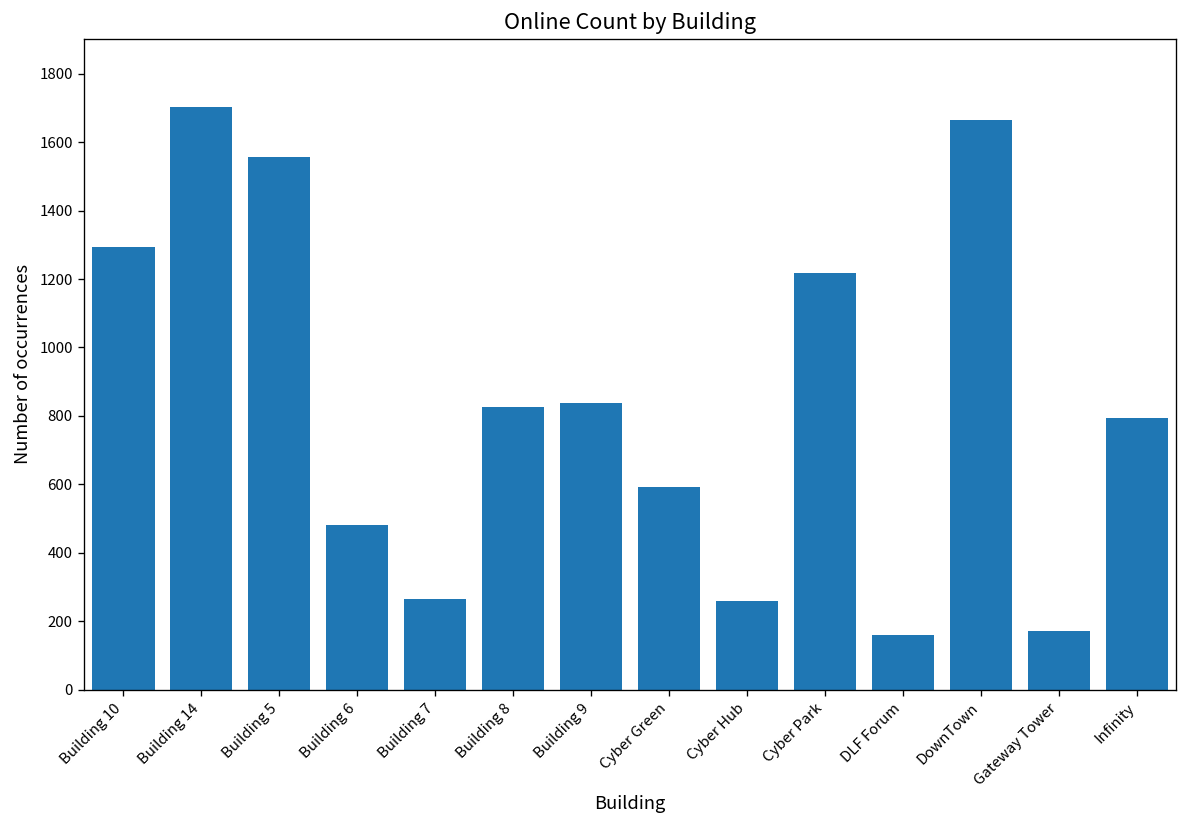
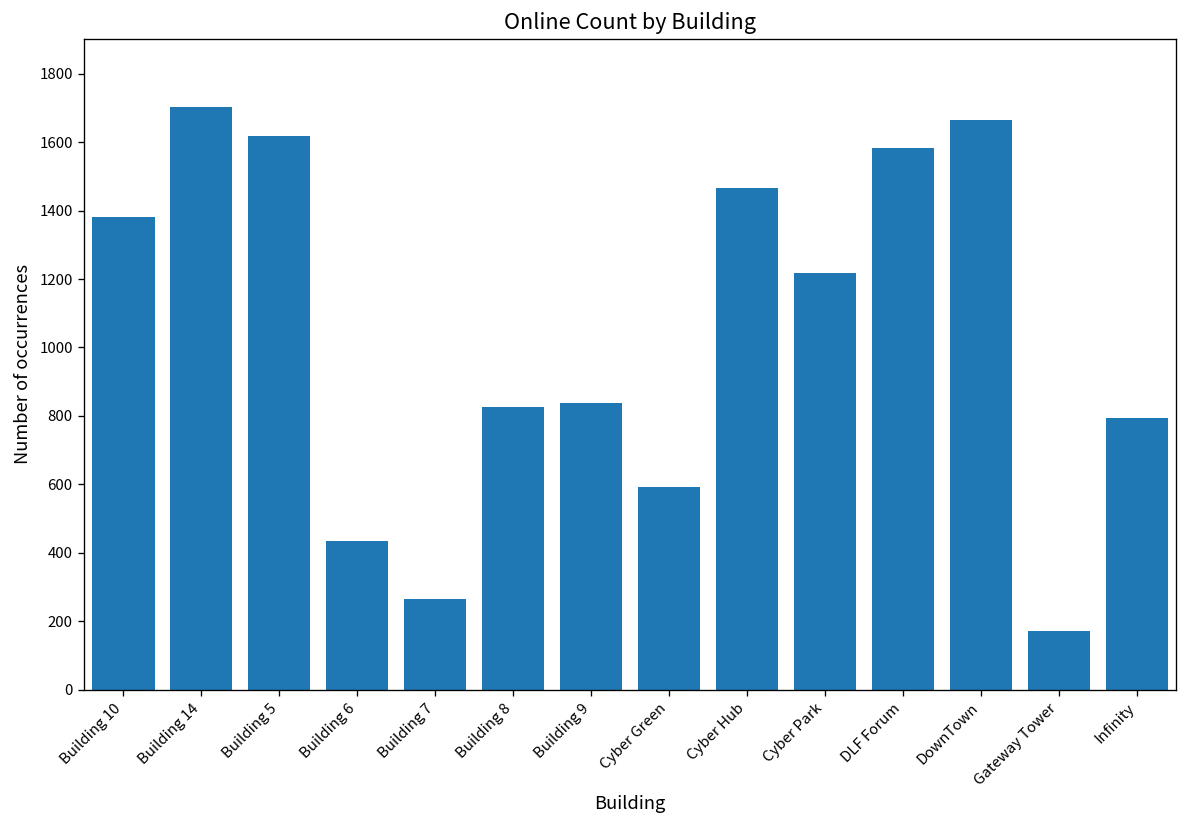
  {
-   "Building 10": 1290,
+   "Building 10": 1380,
    "Building 14": 1700,
-   "Building 5": 1560,
-   "Building 6": 480,
+   "Building 5": 1620,
+   "Building 6": 430,
    "Building 7": 270,
    "Building 8": 830,
    "Building 9": 840,
    "Cyber Green": 590,
-   "Cyber Hub": 260,
+   "Cyber Hub": 1470,
    "Cyber Park": 1220,
-   "DLF Forum": 160,
+   "DLF Forum": 1580,
    "DownTown": 1670,
    "Gateway Tower": 170,
    "Infinity": 790
  }
